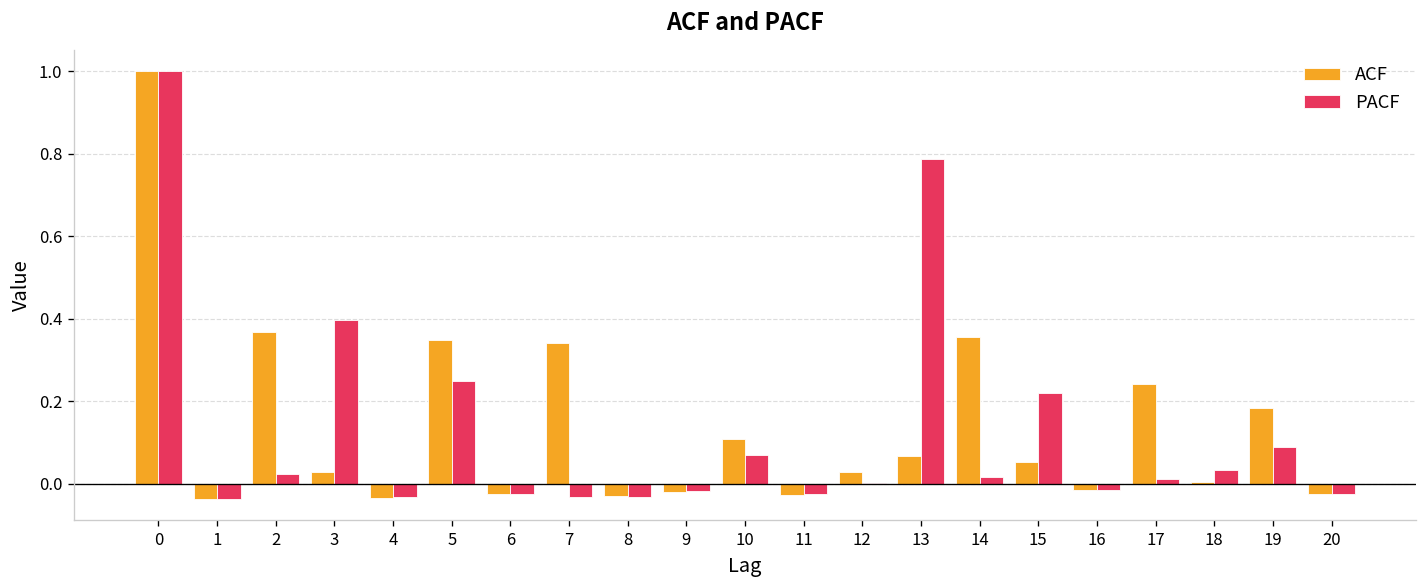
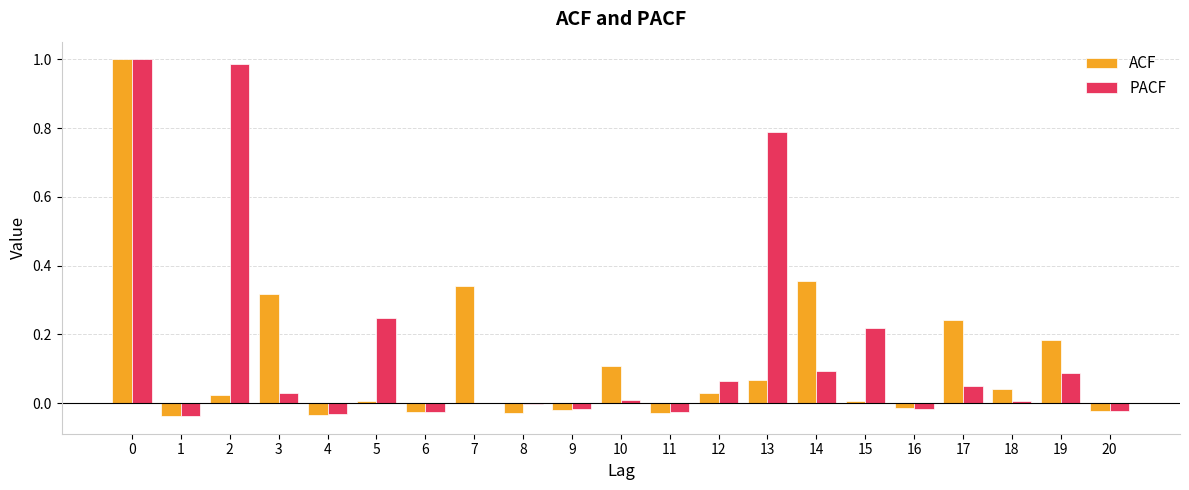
  {
    "ACF": {
      "0": 1.00,
      "1": -0.04,
-     "2": 0.37,
-     "3": 0.03,
+     "2": 0.02,
+     "3": 0.32,
      "4": -0.03,
-     "5": 0.35,
+     "5": 0.00,
      "6": -0.03,
      "7": 0.34,
      "8": -0.03,
      "9": -0.02,
      "10": 0.11,
      "11": -0.03,
      "12": 0.03,
      "13": 0.07,
      "14": 0.36,
-     "15": 0.05,
+     "15": 0.01,
      "16": -0.02,
      "17": 0.24,
-     "18": 0.00,
+     "18": 0.04,
      "19": 0.18,
      "20": -0.02
    },
    "PACF": {
      "0": 1.00,
      "1": -0.04,
-     "2": 0.02,
-     "3": 0.40,
+     "2": 0.99,
+     "3": 0.03,
      "4": -0.03,
      "5": 0.25,
      "6": -0.03,
-     "7": -0.03,
-     "8": -0.03,
+     "7": 0.00,
+     "8": 0.00,
      "9": -0.02,
-     "10": 0.07,
+     "10": 0.01,
      "11": -0.03,
-     "12": 0.00,
+     "12": 0.06,
      "13": 0.79,
-     "14": 0.02,
+     "14": 0.09,
      "15": 0.22,
      "16": -0.02,
-     "17": 0.01,
-     "18": 0.03,
+     "17": 0.05,
+     "18": 0.00,
      "19": 0.09,
      "20": -0.02
    }
  }
